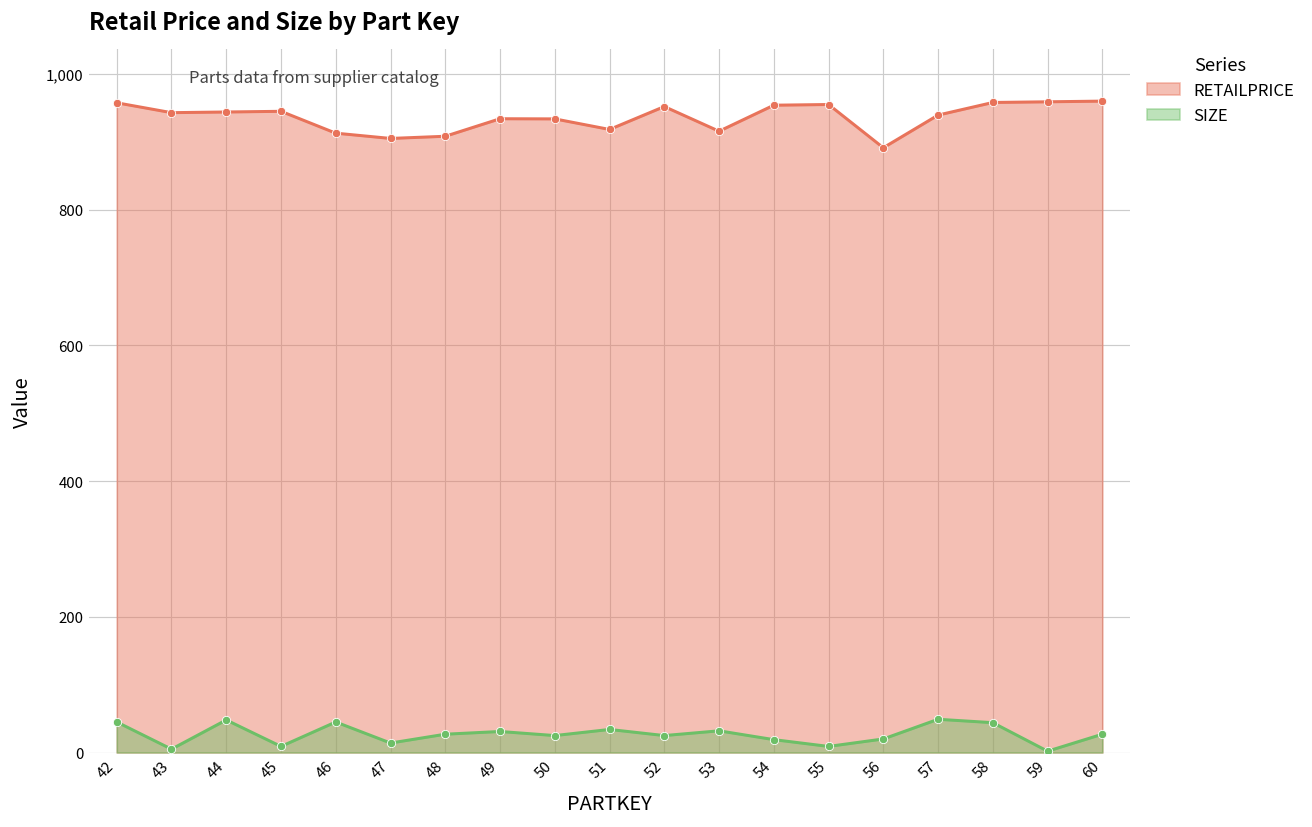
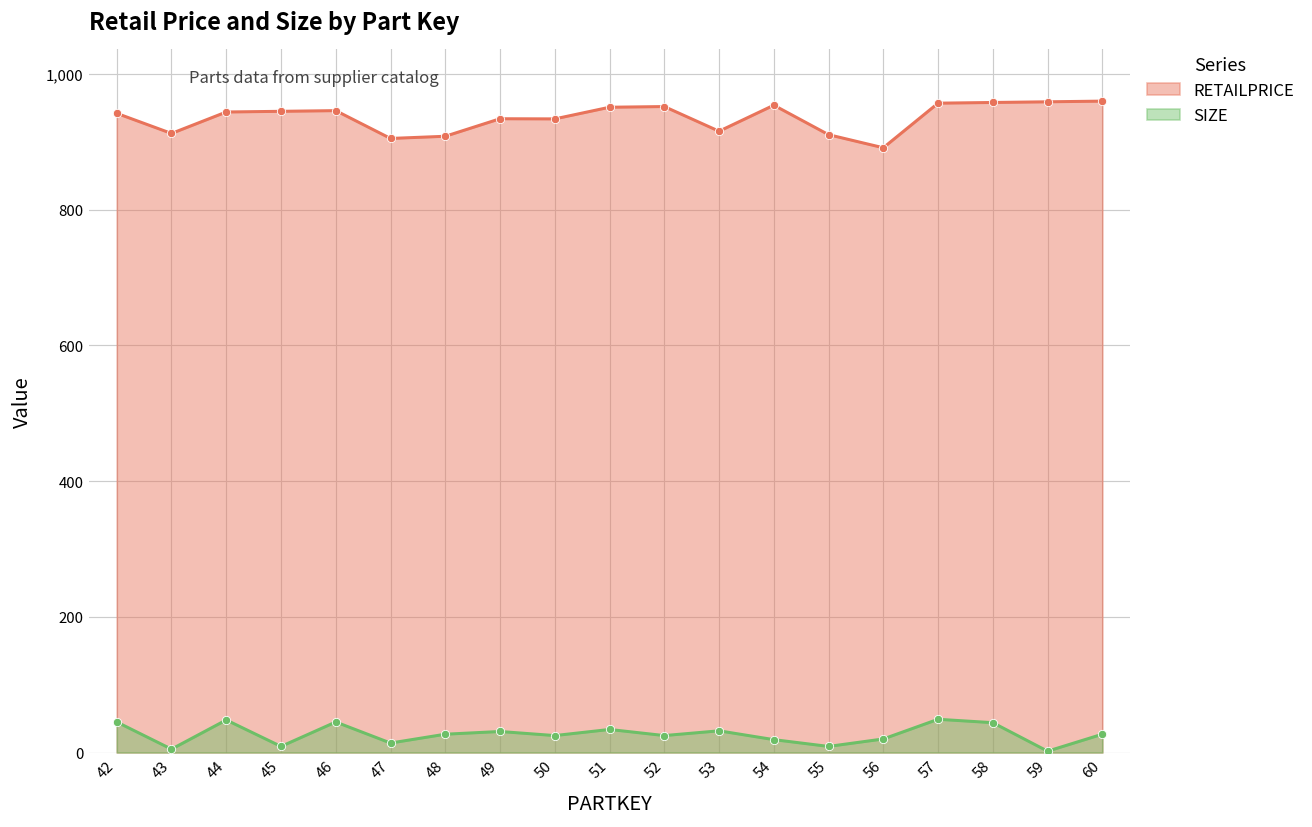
  {
    "RETAILPRICE": {
-     "42": 960,
-     "43": 940,
+     "42": 940,
+     "43": 910,
      "44": 940,
      "45": 950,
-     "46": 910,
+     "46": 950,
      "47": 910,
      "48": 910,
      "49": 930,
      "50": 930,
-     "51": 920,
+     "51": 950,
      "52": 950,
      "53": 920,
      "54": 950,
-     "55": 960,
+     "55": 910,
      "56": 890,
-     "57": 940,
+     "57": 960,
      "58": 960,
      "59": 960,
      "60": 960
    },
    "SIZE": {
      "42": 50,
      "43": 10,
      "44": 50,
      "45": 10,
      "46": 50,
      "47": 10,
      "48": 30,
      "49": 30,
      "50": 30,
      "51": 30,
      "52": 30,
      "53": 30,
      "54": 20,
      "55": 10,
      "56": 20,
      "57": 50,
      "58": 40,
      "59": 0,
      "60": 30
    }
  }
